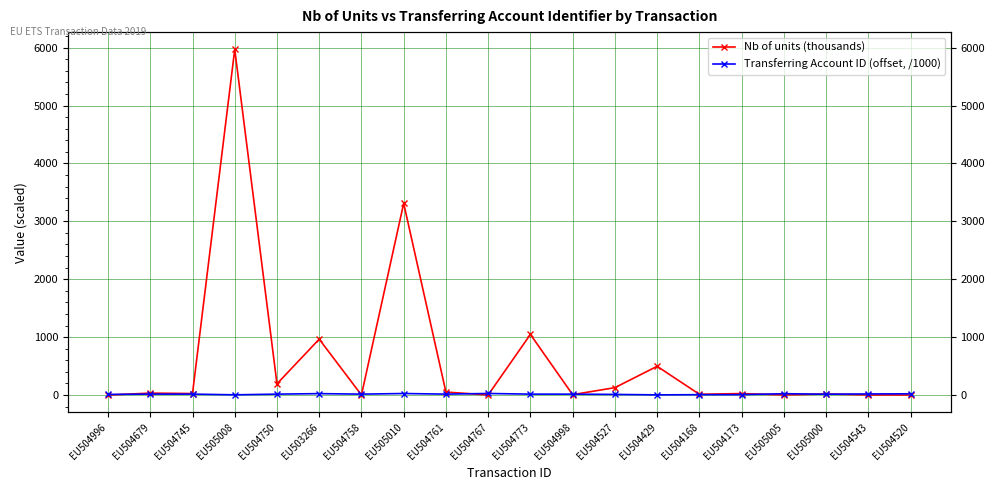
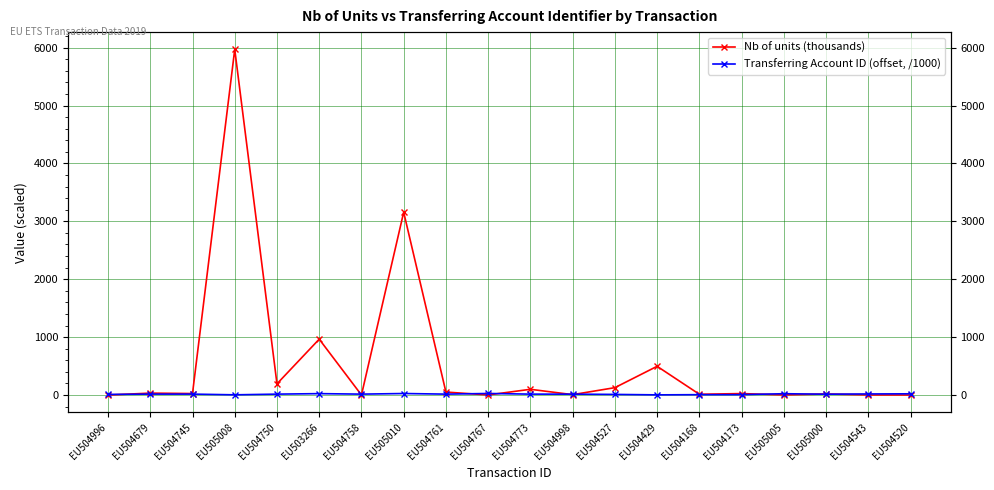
  {
    "Nb of units (thousands)": {
      "EU505008": 6000,
      "EU504750": 200,
      "EU503266": 1000,
-     "EU505010": 3300,
-     "EU504773": 1000,
+     "EU505010": 3200,
+     "EU504773": 100,
      "EU504527": 100,
      "EU504429": 500
    },
    "Transferring Account ID (offset, /1000)": {
      "EU505008": 0,
      "EU504750": 0,
      "EU503266": 0,
      "EU505010": 0,
      "EU504773": 0,
      "EU504527": 0,
      "EU504429": 0
    }
  }
